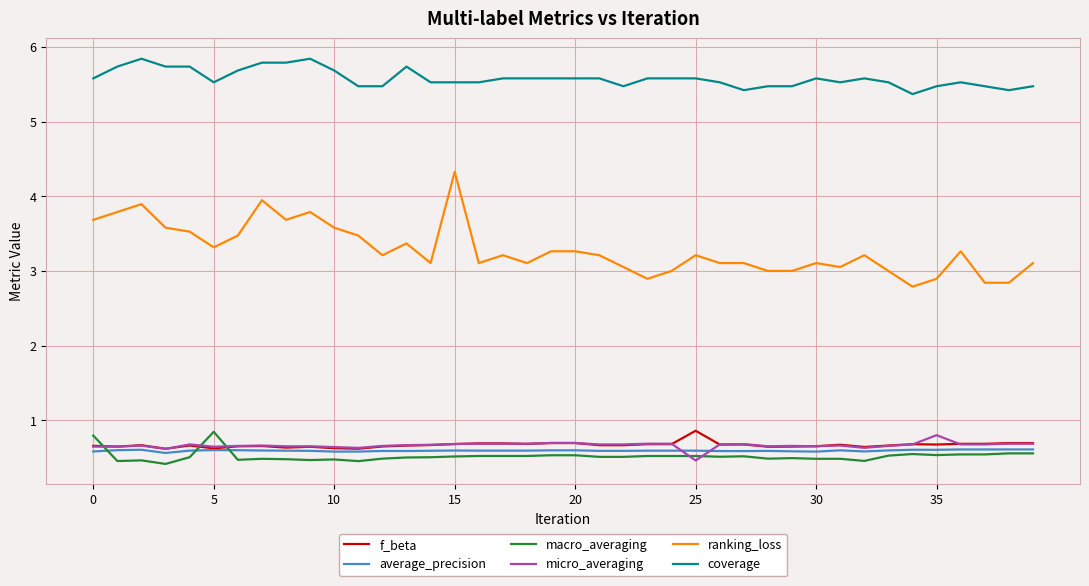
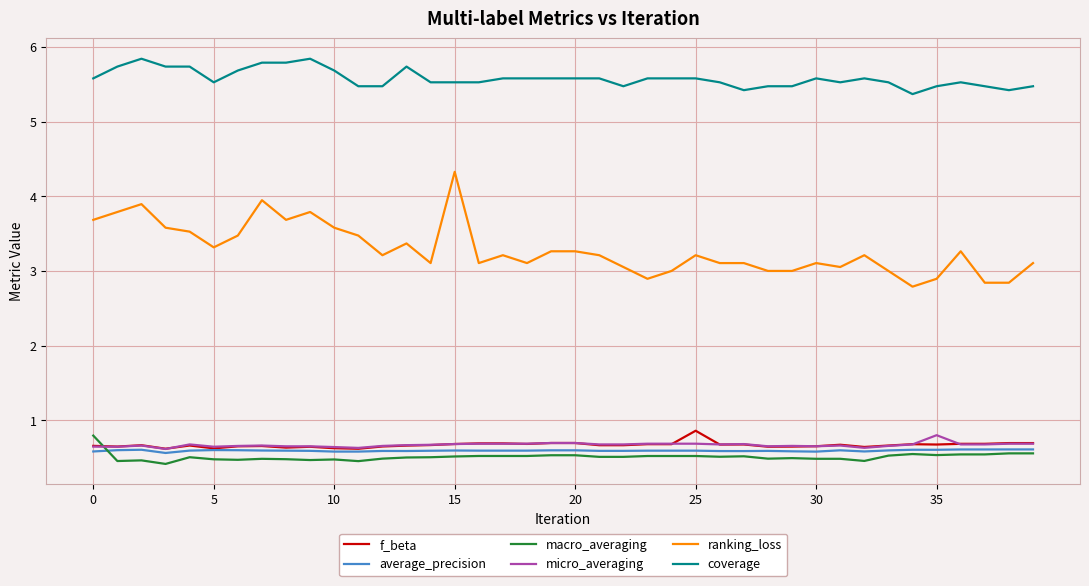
  {
    "f_beta": {
      "25": 0.9,
      "35": 0.7
    },
    "average_precision": {
      "0": 0.6,
      "10": 0.6,
      "15": 0.6,
      "20": 0.6,
      "25": 0.6,
      "30": 0.6,
      "35": 0.6
    },
    "macro_averaging": {
      "0": 0.8,
-     "5": 0.8,
+     "5": 0.5,
      "10": 0.5,
      "15": 0.5,
      "20": 0.5,
      "25": 0.5,
      "30": 0.5,
      "35": 0.5
    },
    "micro_averaging": {
-     "25": 0.5,
+     "25": 0.7,
      "35": 0.8
    },
    "ranking_loss": {
      "0": 3.7,
      "5": 3.3,
      "10": 3.6,
      "15": 4.3,
      "20": 3.3,
      "25": 3.2,
      "30": 3.1,
      "35": 2.9
    },
    "coverage": {
      "0": 5.6,
      "5": 5.5,
      "10": 5.7,
      "15": 5.5,
      "20": 5.6,
      "25": 5.6,
      "30": 5.6,
      "35": 5.5
    }
  }
